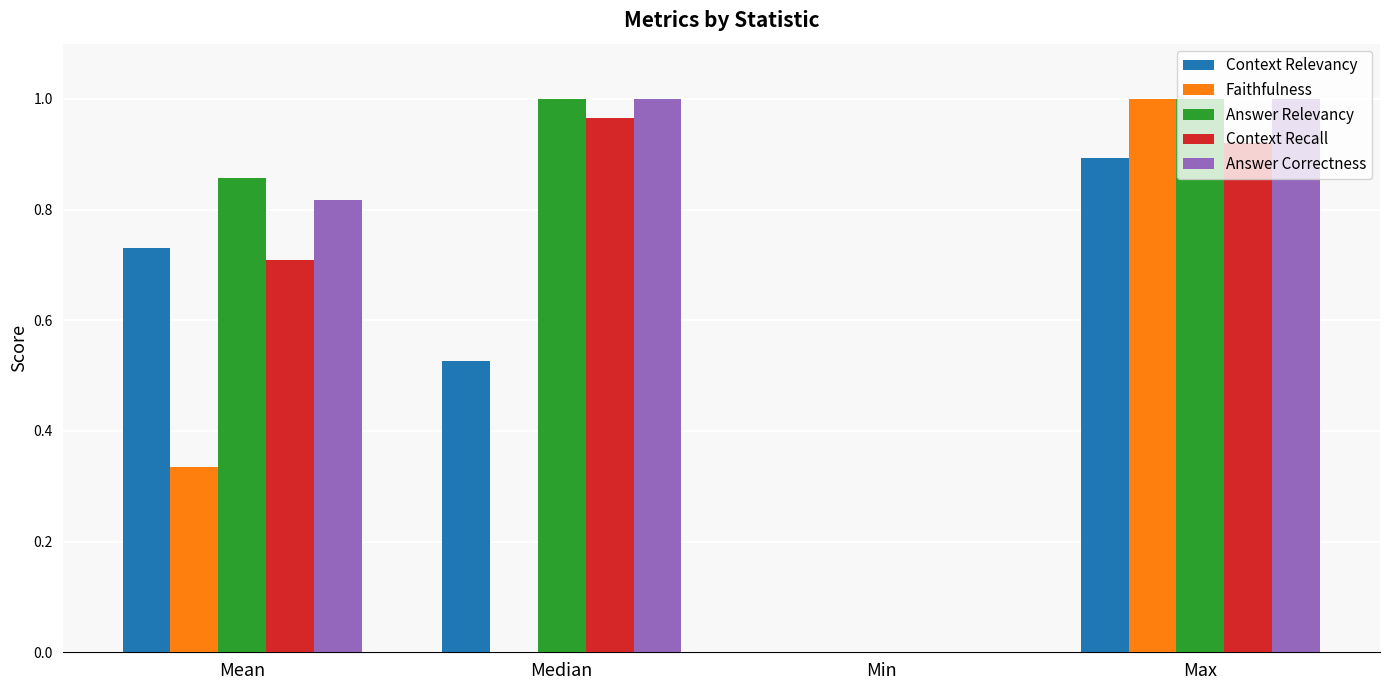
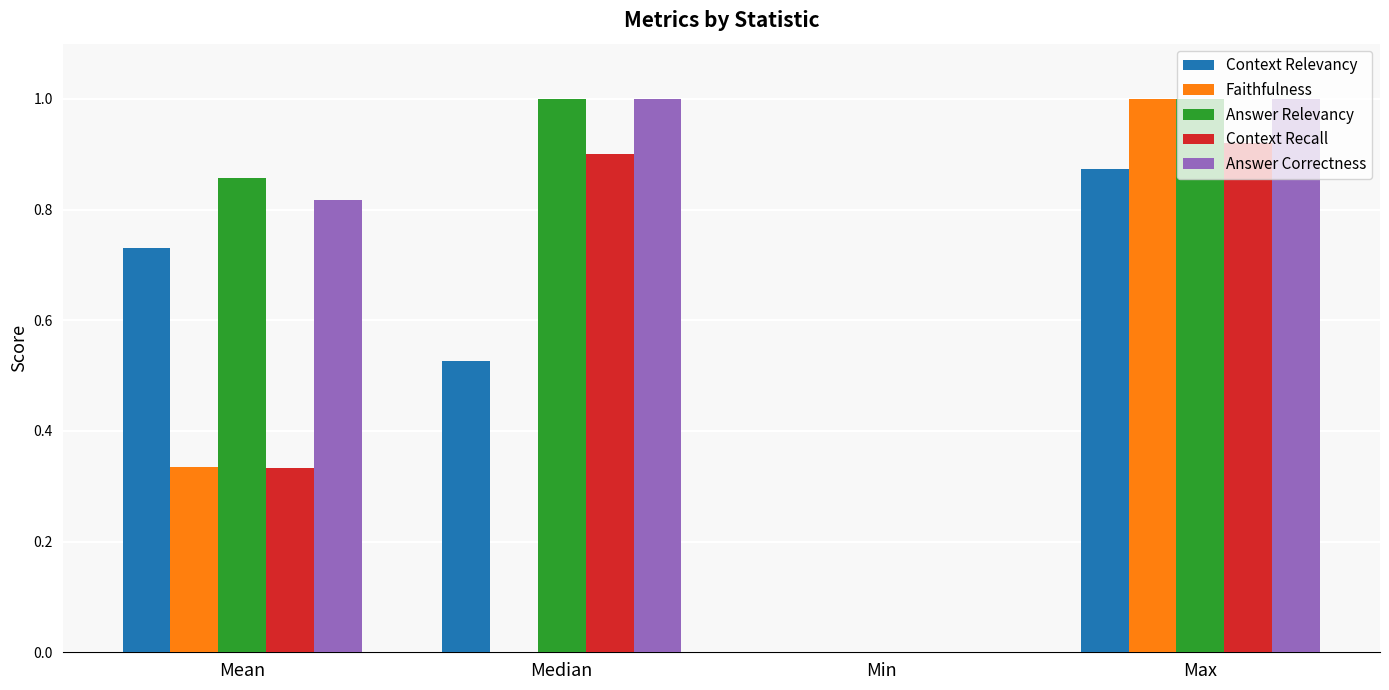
  {
    "Context Relevancy": {
      "Mean": 0.73,
      "Median": 0.53,
      "Min": 0.00,
-     "Max": 0.89
+     "Max": 0.87
    },
    "Faithfulness": {
      "Mean": 0.33,
      "Median": 0.00,
      "Min": 0.00,
      "Max": 1.00
    },
    "Answer Relevancy": {
      "Mean": 0.86,
      "Median": 1.00,
      "Min": 0.00
    },
    "Context Recall": {
-     "Mean": 0.71,
-     "Median": 0.97,
+     "Mean": 0.33,
+     "Median": 0.90,
      "Min": 0.00
    },
    "Answer Correctness": {
      "Mean": 0.82,
      "Median": 1.00,
      "Min": 0.00
    }
  }
